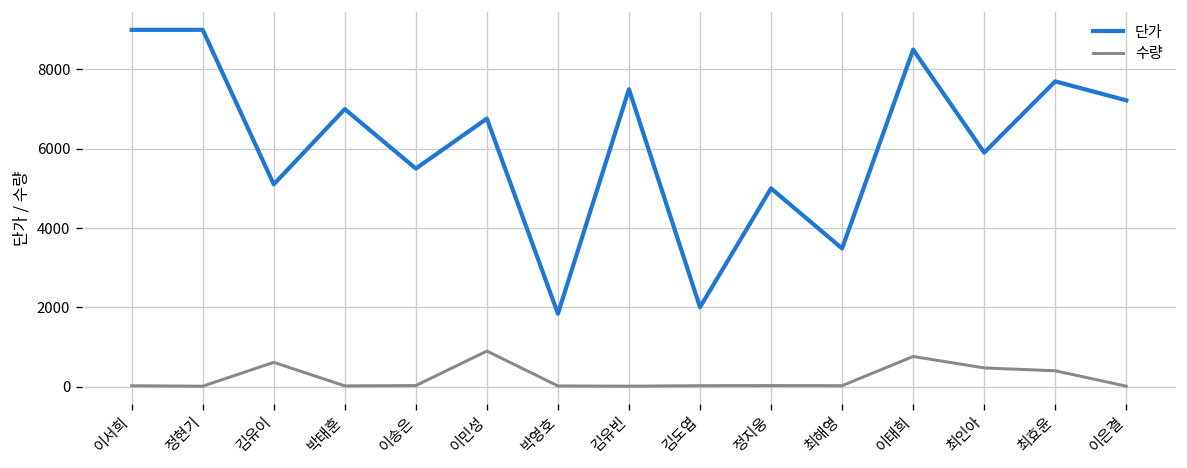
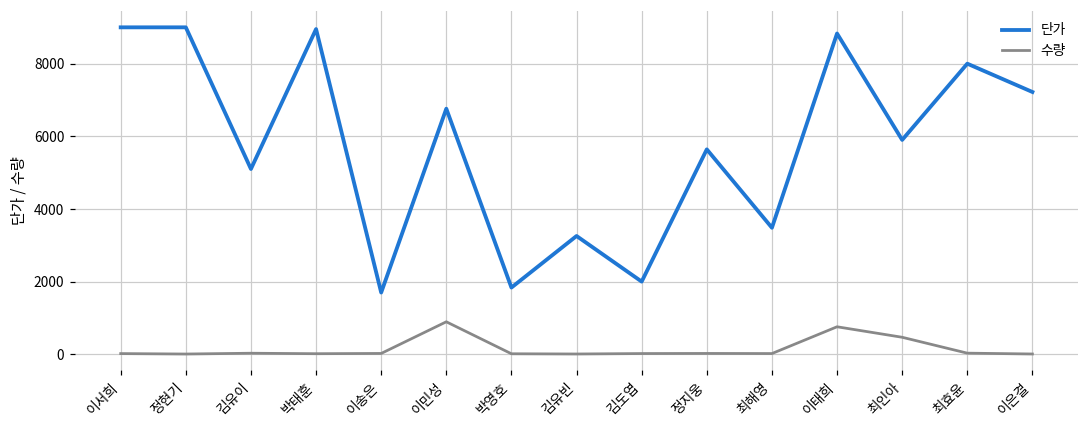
  {
    "단가": {
      "이서희": 9000,
      "정현기": 9000,
      "김유이": 5100,
-     "박태훈": 7000,
-     "이송은": 5500,
+     "박태훈": 9000,
+     "이송은": 1700,
      "이민성": 6800,
      "박영호": 1800,
-     "김유빈": 7500,
+     "김유빈": 3300,
      "김도엽": 2000,
-     "정지웅": 5000,
+     "정지웅": 5600,
      "최해영": 3500,
-     "이태희": 8500,
+     "이태희": 8800,
      "최인아": 5900,
-     "최효윤": 7700,
+     "최효윤": 8000,
      "이은결": 7200
    },
    "수량": {
      "이서희": 0,
      "정현기": 0,
-     "김유이": 600,
+     "김유이": 0,
      "박태훈": 0,
      "이송은": 0,
      "이민성": 900,
      "박영호": 0,
      "김유빈": 0,
      "김도엽": 0,
      "정지웅": 0,
      "최해영": 0,
      "이태희": 800,
      "최인아": 500,
-     "최효윤": 400,
+     "최효윤": 0,
      "이은결": 0
    }
  }
